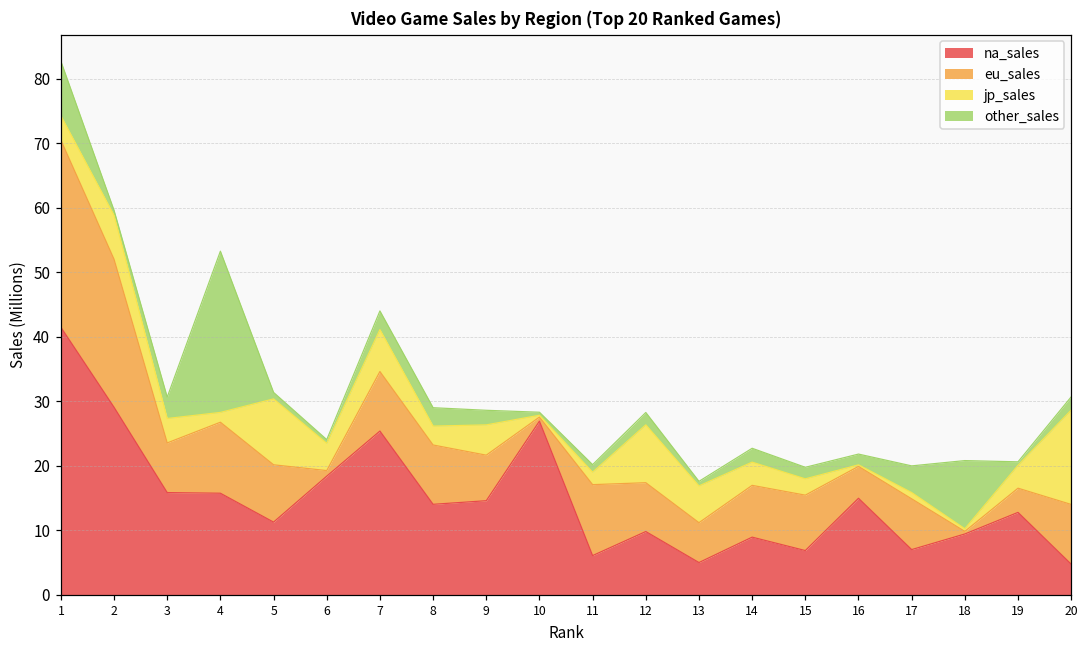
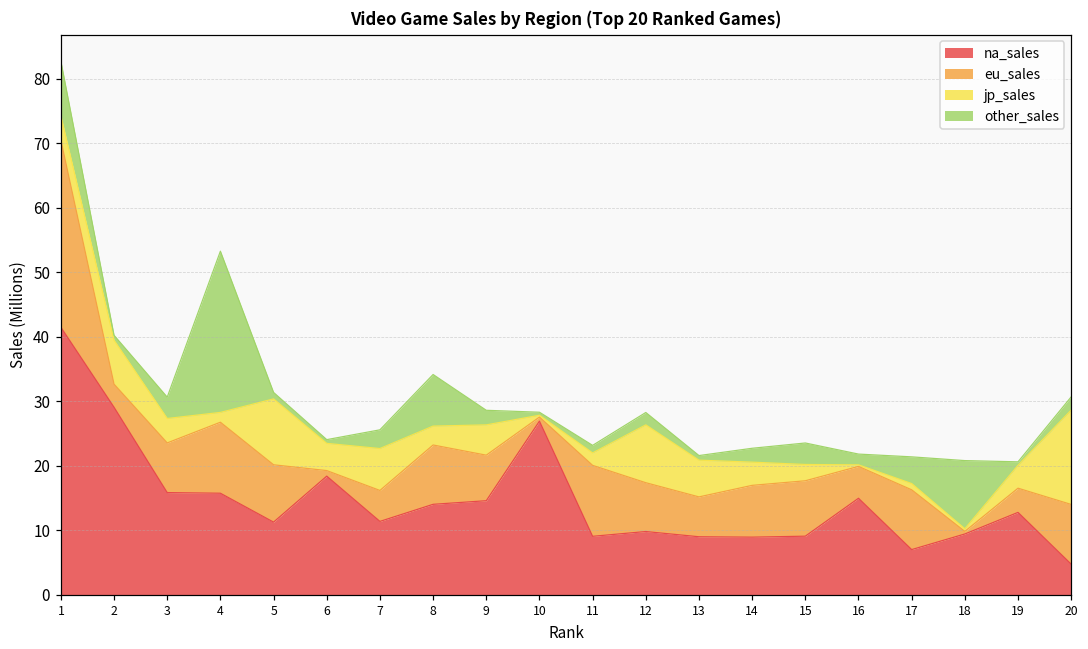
  {
    "na_sales": {
      "1": 41,
      "2": 29,
      "3": 16,
      "4": 16,
      "5": 11,
      "6": 18,
-     "7": 25,
+     "7": 11,
      "8": 14,
      "9": 15,
      "10": 27,
-     "11": 6,
+     "11": 9,
      "12": 10,
-     "13": 5,
+     "13": 9,
      "14": 9,
-     "15": 7,
+     "15": 9,
      "16": 15,
      "17": 7,
      "19": 13,
      "20": 5
    },
    "eu_sales": {
      "1": 29,
-     "2": 23,
+     "2": 4,
      "3": 8,
      "4": 11,
      "5": 9,
      "6": 1,
-     "7": 9,
+     "7": 5,
      "8": 9,
      "9": 7,
      "11": 11,
      "12": 8,
      "13": 6,
      "14": 8,
      "15": 9,
-     "17": 8,
+     "17": 9,
      "19": 4,
      "20": 9
    },
    "jp_sales": {
      "1": 4,
      "2": 7,
      "3": 4,
      "4": 2,
      "5": 10,
      "6": 4,
      "7": 7,
      "8": 3,
      "9": 5,
      "11": 2,
      "12": 9,
      "13": 6,
      "14": 4,
      "15": 3,
      "17": 1,
      "19": 4,
      "20": 15
    },
    "other_sales": {
      "1": 8,
      "2": 1,
      "3": 3,
      "4": 25,
      "5": 1,
      "6": 1,
      "7": 3,
-     "8": 3,
+     "8": 8,
      "9": 2,
      "10": 0,
      "11": 1,
      "12": 2,
      "13": 1,
      "14": 2,
-     "15": 2,
+     "15": 3,
      "16": 2,
      "17": 4,
      "18": 11,
      "19": 1,
      "20": 2
    }
  }
